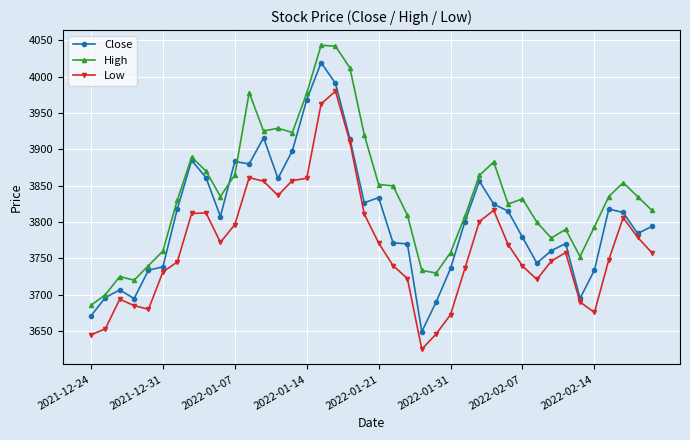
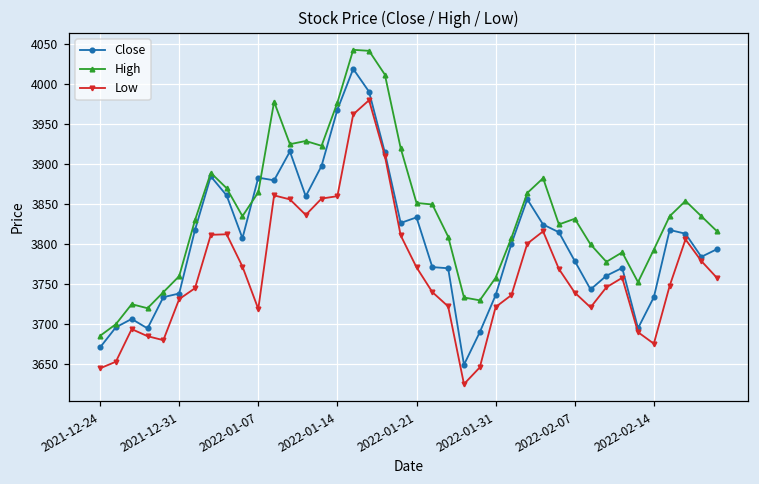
  {
    "Close": {
      "2021-12-24": 3670,
      "2021-12-31": 3740,
      "2022-01-07": 3880,
      "2022-01-14": 3970,
      "2022-01-21": 3830,
      "2022-01-31": 3740,
      "2022-02-07": 3780,
      "2022-02-14": 3730
    },
    "High": {
      "2021-12-24": 3690,
      "2021-12-31": 3760,
      "2022-01-07": 3860,
      "2022-01-14": 3980,
      "2022-01-21": 3850,
      "2022-01-31": 3760,
      "2022-02-07": 3830,
      "2022-02-14": 3790
    },
    "Low": {
      "2021-12-24": 3640,
      "2021-12-31": 3730,
-     "2022-01-07": 3800,
+     "2022-01-07": 3720,
      "2022-01-14": 3860,
      "2022-01-21": 3770,
-     "2022-01-31": 3670,
+     "2022-01-31": 3720,
      "2022-02-07": 3740,
      "2022-02-14": 3680
    }
  }
